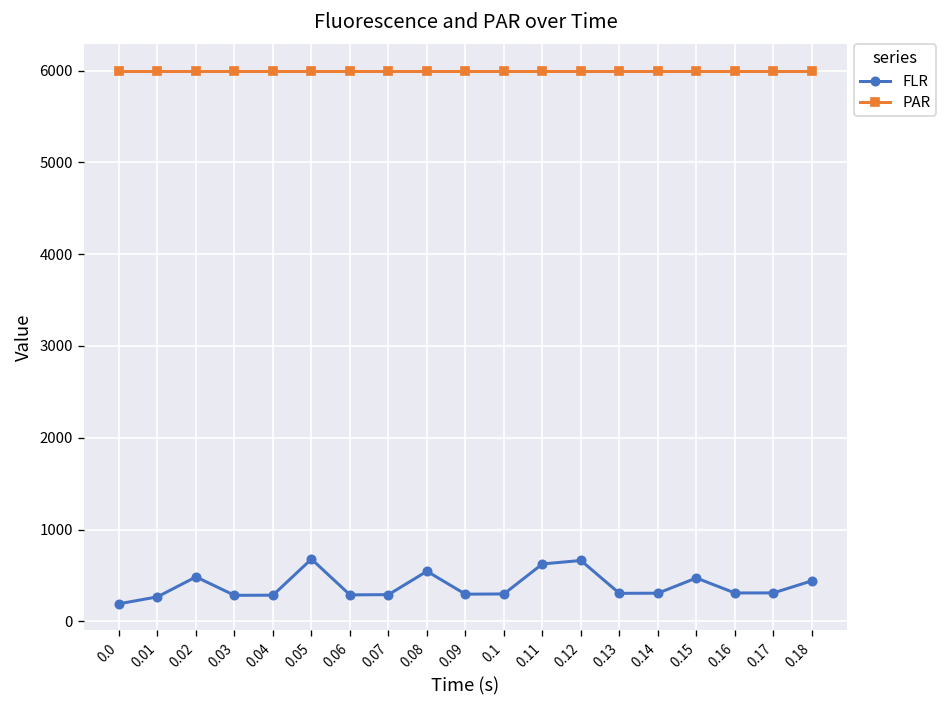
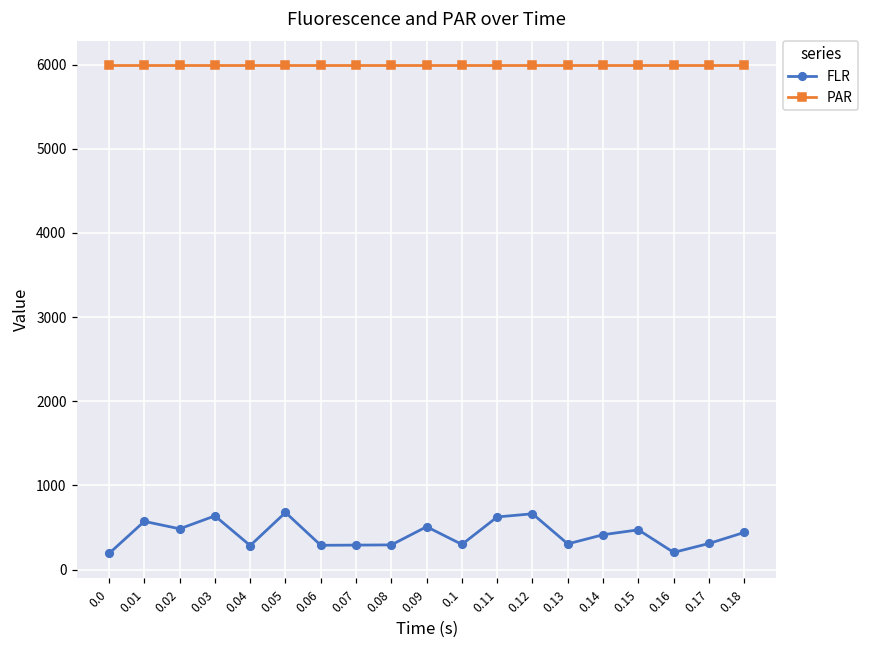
  {
    "FLR": {
      "0.0": 200,
-     "0.01": 300,
+     "0.01": 600,
      "0.02": 500,
-     "0.03": 300,
+     "0.03": 600,
      "0.04": 300,
      "0.05": 700,
      "0.06": 300,
      "0.07": 300,
-     "0.08": 500,
-     "0.09": 300,
+     "0.08": 300,
+     "0.09": 500,
      "0.1": 300,
      "0.11": 600,
      "0.12": 700,
      "0.13": 300,
-     "0.14": 300,
+     "0.14": 400,
      "0.15": 500,
-     "0.16": 300,
+     "0.16": 200,
      "0.17": 300,
      "0.18": 400
    },
    "PAR": {
      "0.0": 6000,
      "0.01": 6000,
      "0.02": 6000,
      "0.03": 6000,
      "0.04": 6000,
      "0.05": 6000,
      "0.06": 6000,
      "0.07": 6000,
      "0.08": 6000,
      "0.09": 6000,
      "0.1": 6000,
      "0.11": 6000,
      "0.12": 6000,
      "0.13": 6000,
      "0.14": 6000,
      "0.15": 6000,
      "0.16": 6000,
      "0.17": 6000,
      "0.18": 6000
    }
  }
